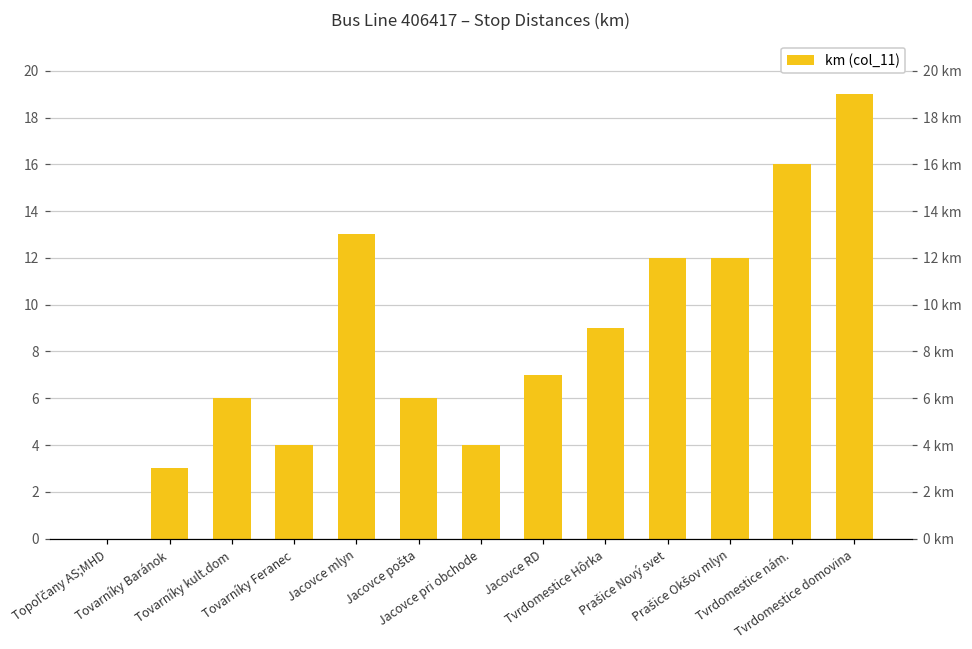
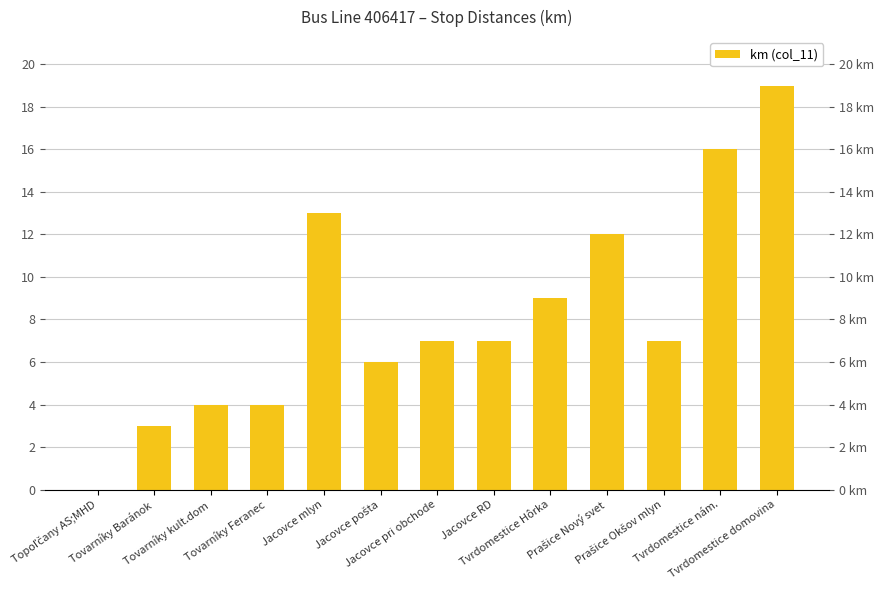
  {
    "Topoľčany AS;MHD": 0,
    "Tovarníky Baránok": 3,
-   "Tovarníky kult.dom": 6,
+   "Tovarníky kult.dom": 4,
    "Tovarníky Feranec": 4,
    "Jacovce mlyn": 13,
    "Jacovce pošta": 6,
-   "Jacovce pri obchode": 4,
+   "Jacovce pri obchode": 7,
    "Jacovce RD": 7,
    "Tvrdomestice Hôrka": 9,
    "Prašice Nový svet": 12,
-   "Prašice Okšov mlyn": 12,
+   "Prašice Okšov mlyn": 7,
    "Tvrdomestice nám.": 16,
    "Tvrdomestice domovina": 19
  }
